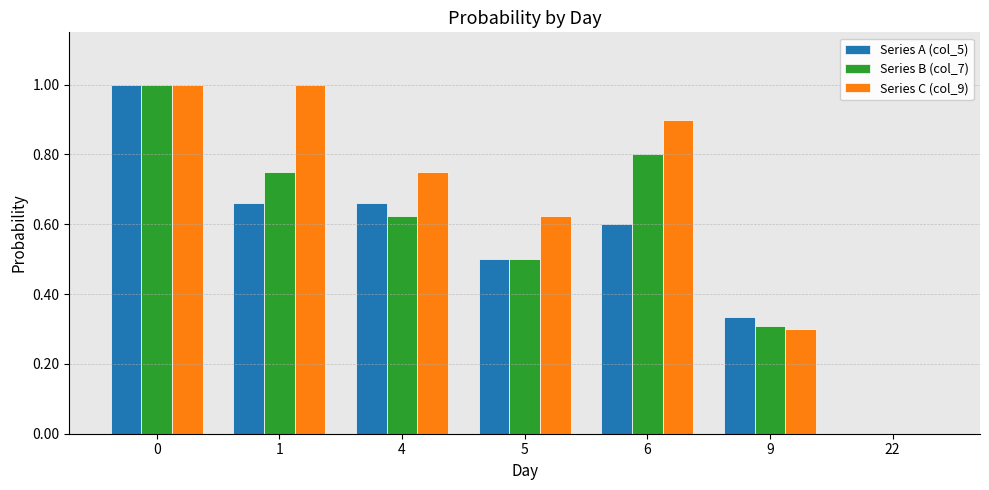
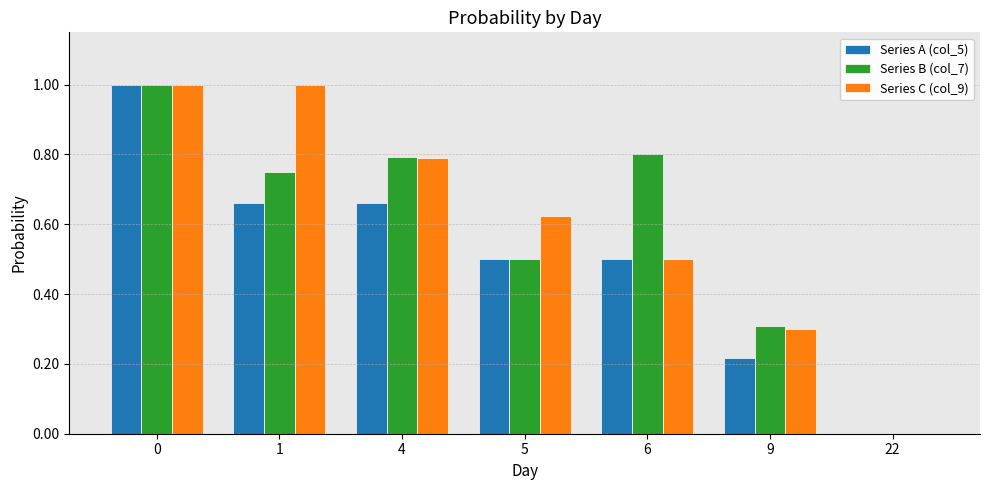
  {
    "Series A (col_5)": {
      "0": 1.00,
      "1": 0.66,
      "4": 0.66,
      "5": 0.50,
-     "6": 0.6,
-     "9": 0.33,
+     "6": 0.5,
+     "9": 0.22,
      "22": 0.00
    },
    "Series B (col_7)": {
      "0": 1.00,
      "1": 0.75,
-     "4": 0.63,
+     "4": 0.79,
      "5": 0.50,
      "6": 0.80,
      "9": 0.31,
      "22": 0.00
    },
    "Series C (col_9)": {
      "0": 1.00,
      "1": 1.00,
-     "4": 0.75,
+     "4": 0.79,
      "5": 0.63,
-     "6": 0.9,
+     "6": 0.5,
      "9": 0.30,
      "22": 0.00
    }
  }
